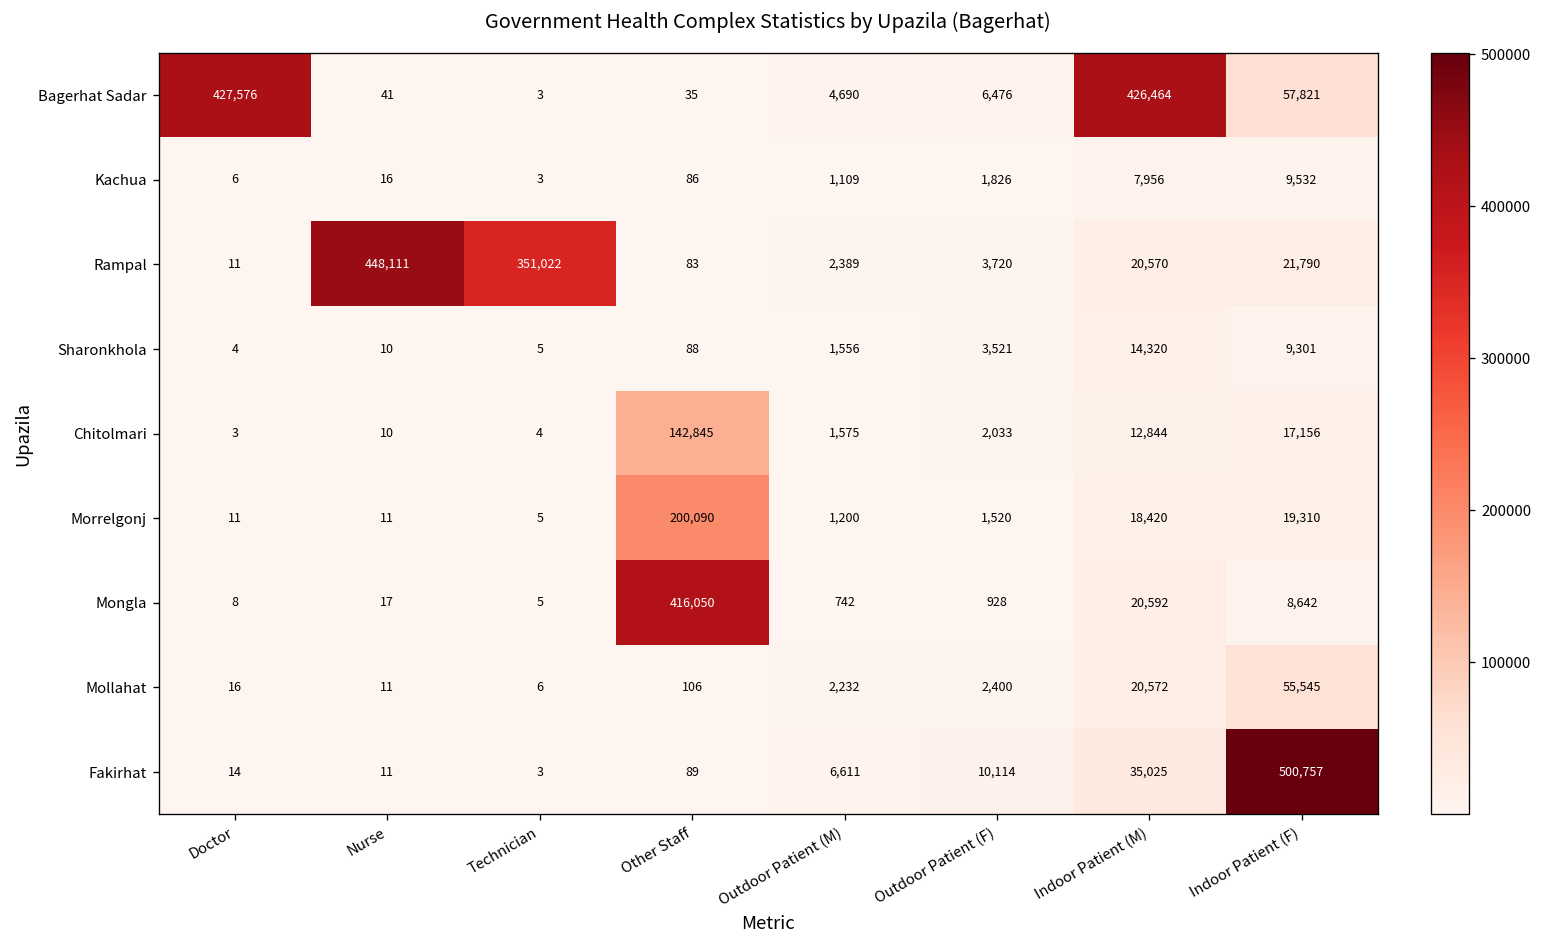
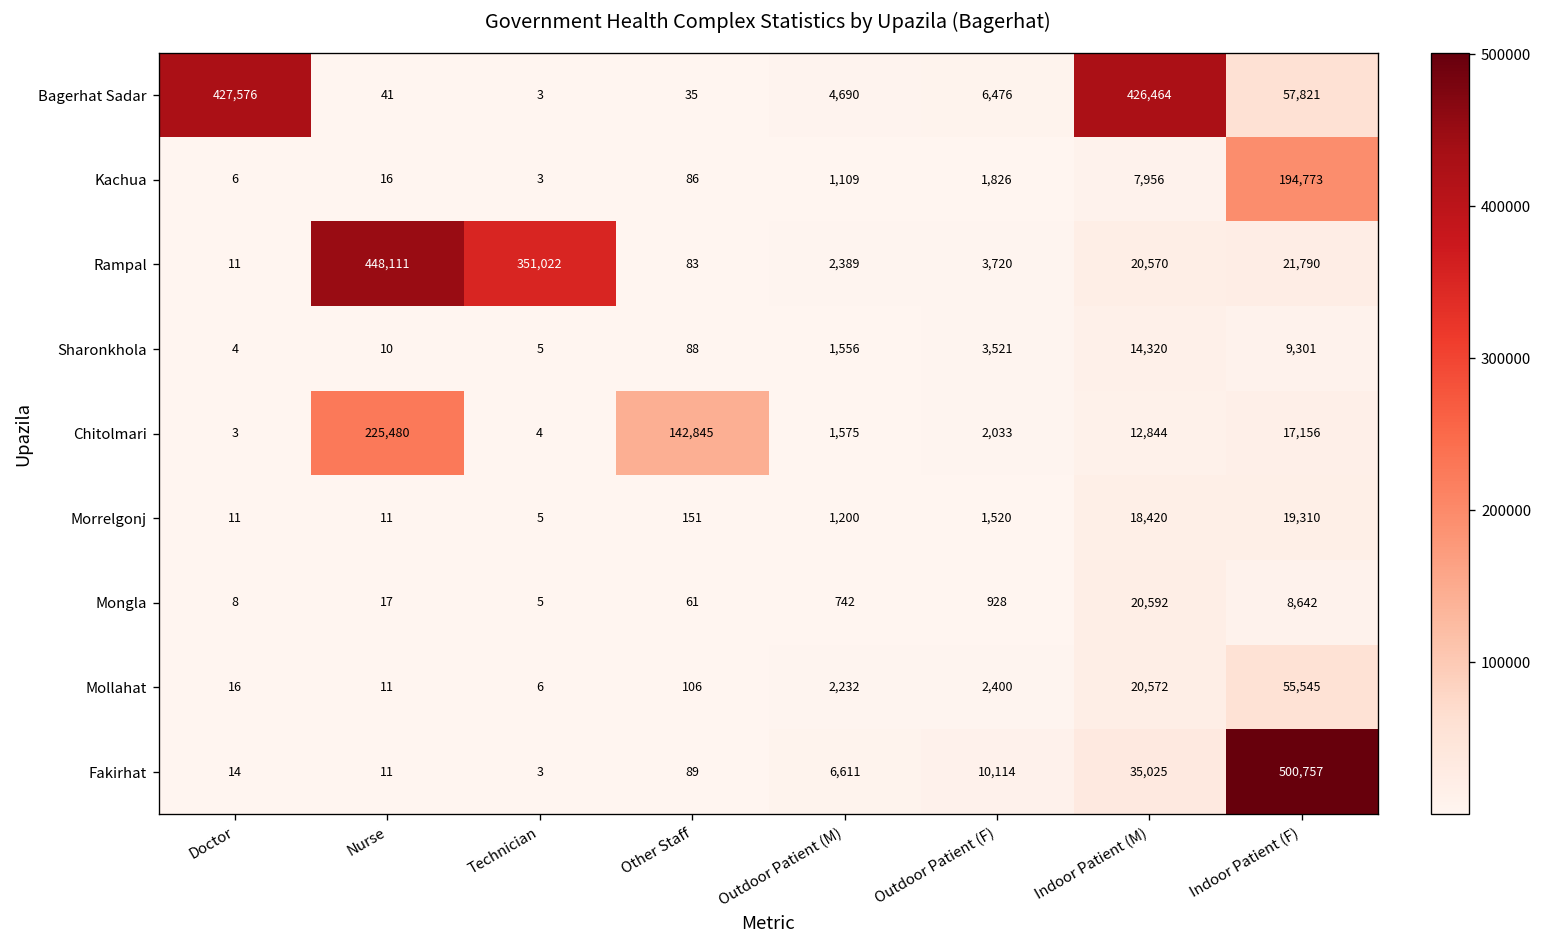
  {
    "Bagerhat Sadar": {
      "Doctor": "427,576",
      "Nurse": "41",
      "Technician": "3",
      "Other Staff": "35",
      "Outdoor Patient (M)": "4,690",
      "Outdoor Patient (F)": "6,476",
      "Indoor Patient (M)": "426,464",
      "Indoor Patient (F)": "57,821"
    },
    "Kachua": {
      "Doctor": "6",
      "Nurse": "16",
      "Technician": "3",
      "Other Staff": "86",
      "Outdoor Patient (M)": "1,109",
      "Outdoor Patient (F)": "1,826",
      "Indoor Patient (M)": "7,956",
-     "Indoor Patient (F)": "9,532"
+     "Indoor Patient (F)": "194,773"
    },
    "Rampal": {
      "Doctor": "11",
      "Nurse": "448,111",
      "Technician": "351,022",
      "Other Staff": "83",
      "Outdoor Patient (M)": "2,389",
      "Outdoor Patient (F)": "3,720",
      "Indoor Patient (M)": "20,570",
      "Indoor Patient (F)": "21,790"
    },
    "Sharonkhola": {
      "Doctor": "4",
      "Nurse": "10",
      "Technician": "5",
      "Other Staff": "88",
      "Outdoor Patient (M)": "1,556",
      "Outdoor Patient (F)": "3,521",
      "Indoor Patient (M)": "14,320",
      "Indoor Patient (F)": "9,301"
    },
    "Chitolmari": {
      "Doctor": "3",
-     "Nurse": "10",
+     "Nurse": "225,480",
      "Technician": "4",
      "Other Staff": "142,845",
      "Outdoor Patient (M)": "1,575",
      "Outdoor Patient (F)": "2,033",
      "Indoor Patient (M)": "12,844",
      "Indoor Patient (F)": "17,156"
    },
    "Morrelgonj": {
      "Doctor": "11",
      "Nurse": "11",
      "Technician": "5",
-     "Other Staff": "200,090",
+     "Other Staff": "151",
      "Outdoor Patient (M)": "1,200",
      "Outdoor Patient (F)": "1,520",
      "Indoor Patient (M)": "18,420",
      "Indoor Patient (F)": "19,310"
    },
    "Mongla": {
      "Doctor": "8",
      "Nurse": "17",
      "Technician": "5",
-     "Other Staff": "416,050",
+     "Other Staff": "61",
      "Outdoor Patient (M)": "742",
      "Outdoor Patient (F)": "928",
      "Indoor Patient (M)": "20,592",
      "Indoor Patient (F)": "8,642"
    },
    "Mollahat": {
      "Doctor": "16",
      "Nurse": "11",
      "Technician": "6",
      "Other Staff": "106",
      "Outdoor Patient (M)": "2,232",
      "Outdoor Patient (F)": "2,400",
      "Indoor Patient (M)": "20,572",
      "Indoor Patient (F)": "55,545"
    },
    "Fakirhat": {
      "Doctor": "14",
      "Nurse": "11",
      "Technician": "3",
      "Other Staff": "89",
      "Outdoor Patient (M)": "6,611",
      "Outdoor Patient (F)": "10,114",
      "Indoor Patient (M)": "35,025",
      "Indoor Patient (F)": "500,757"
    }
  }
